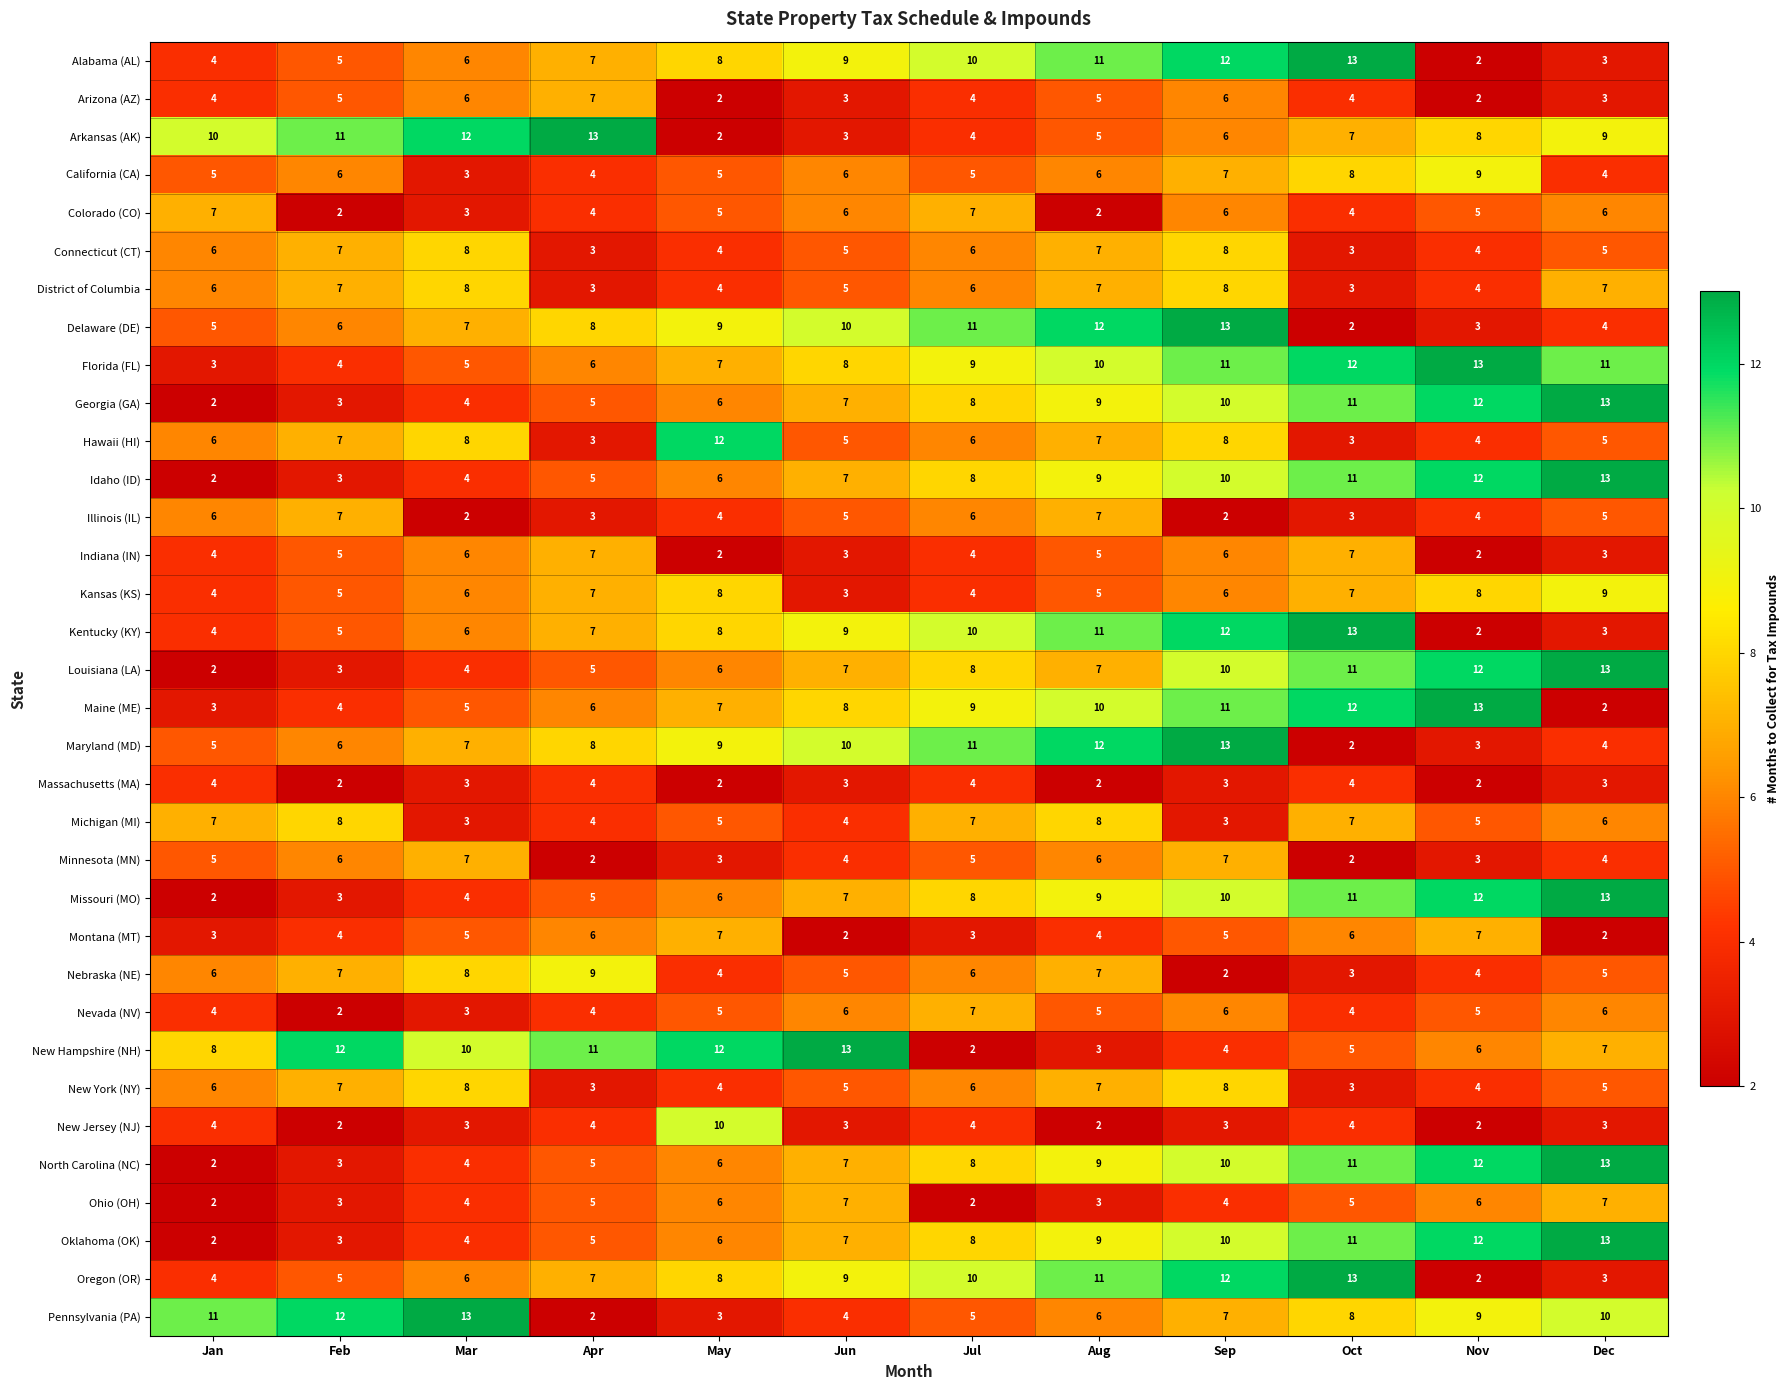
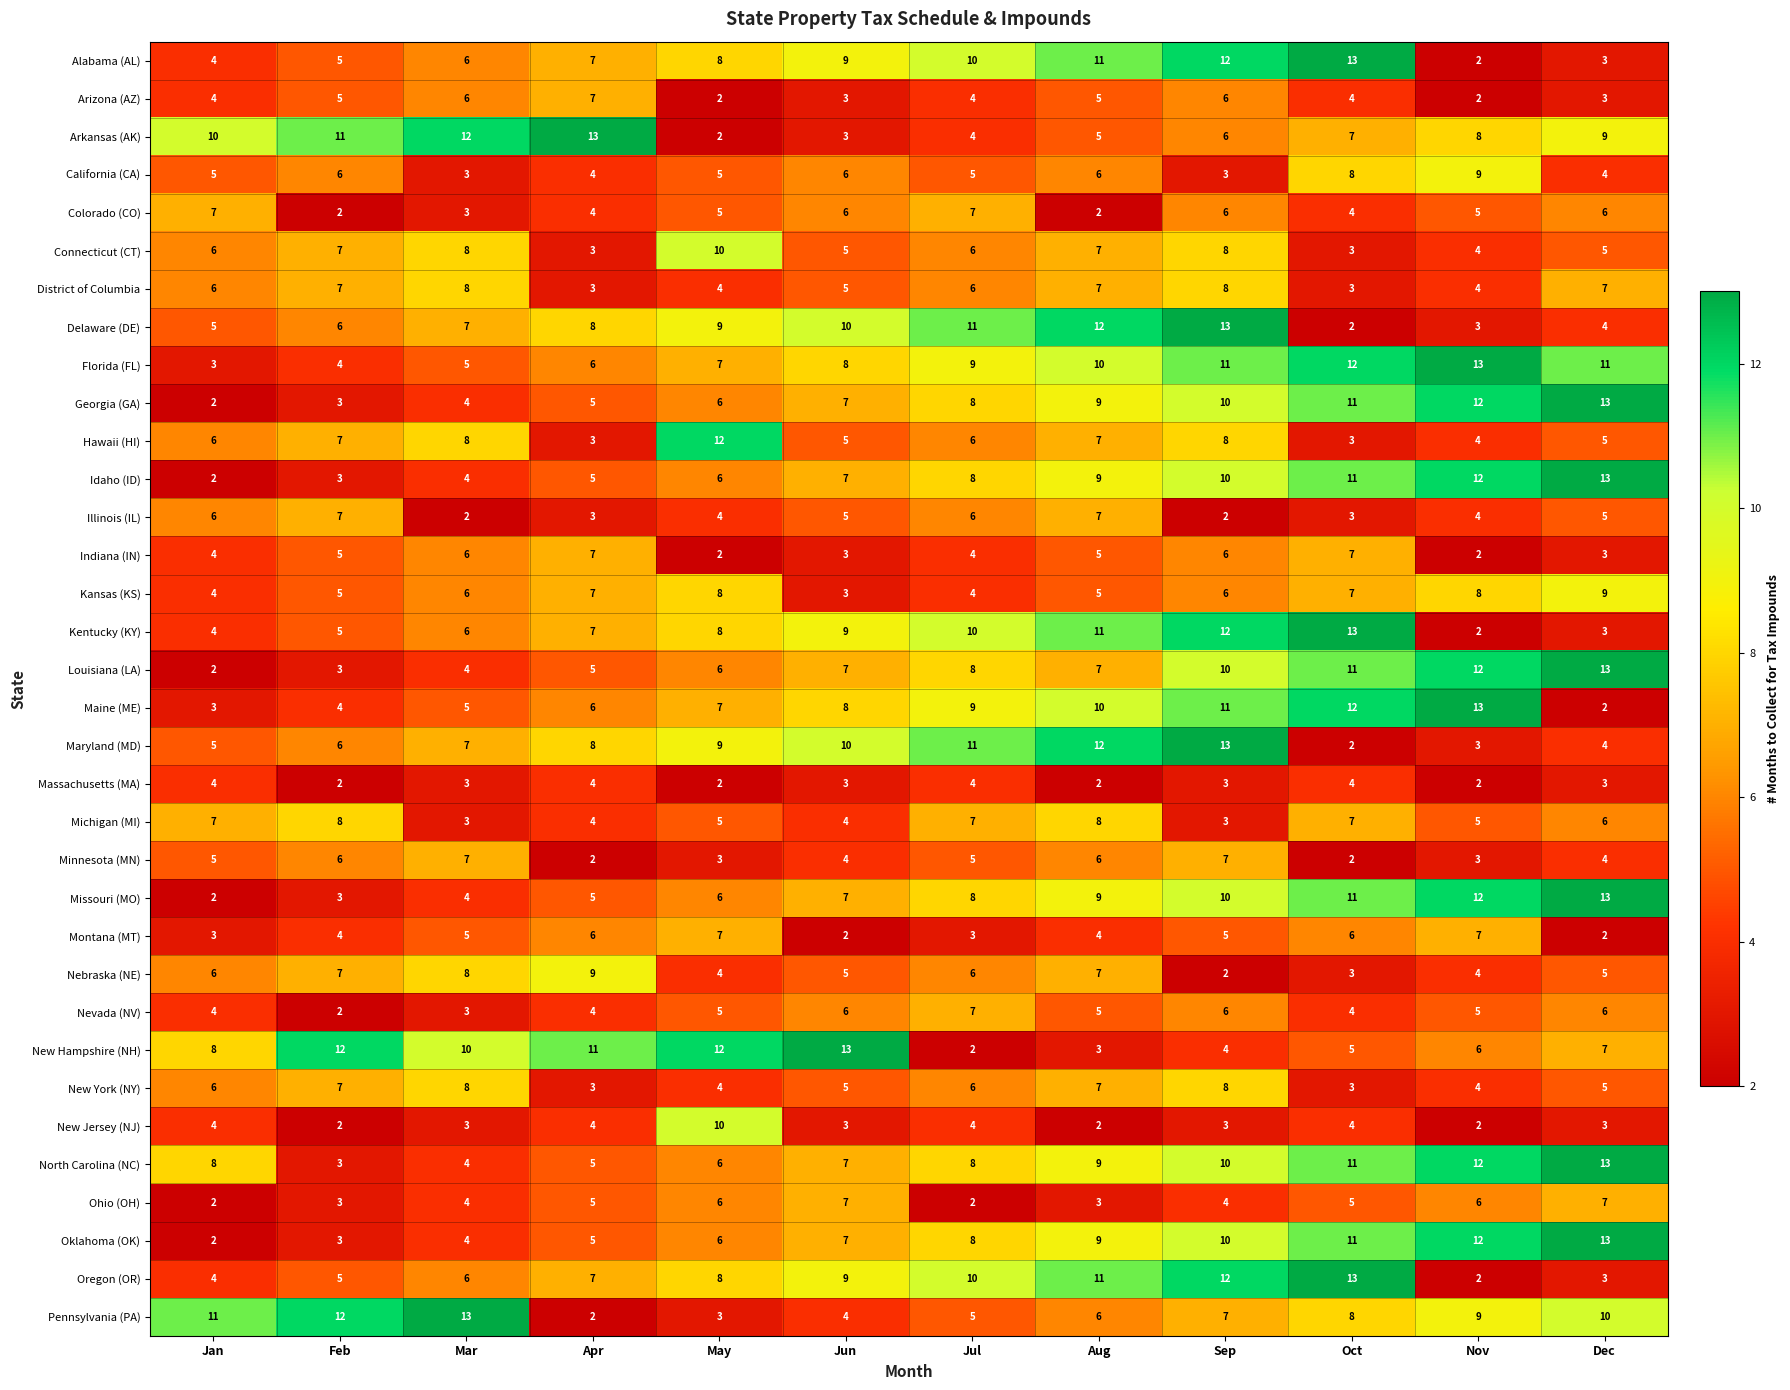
  {
    "California (CA)": {
      "Jan": 5,
      "Feb": 6,
      "Mar": 3,
      "Apr": 4,
      "May": 5,
      "Jun": 6,
      "Jul": 5,
      "Aug": 6,
-     "Sep": 7,
+     "Sep": 3,
      "Oct": 8,
      "Nov": 9,
      "Dec": 4
    },
    "Connecticut (CT)": {
      "Jan": 6,
      "Feb": 7,
      "Mar": 8,
      "Apr": 3,
-     "May": 4,
+     "May": 10,
      "Jun": 5,
      "Jul": 6,
      "Aug": 7,
      "Sep": 8,
      "Oct": 3,
      "Nov": 4,
      "Dec": 5
    },
    "North Carolina (NC)": {
-     "Jan": 2,
+     "Jan": 8,
      "Feb": 3,
      "Mar": 4,
      "Apr": 5,
      "May": 6,
      "Jun": 7,
      "Jul": 8,
      "Aug": 9,
      "Sep": 10,
      "Oct": 11,
      "Nov": 12,
      "Dec": 13
    }
  }
